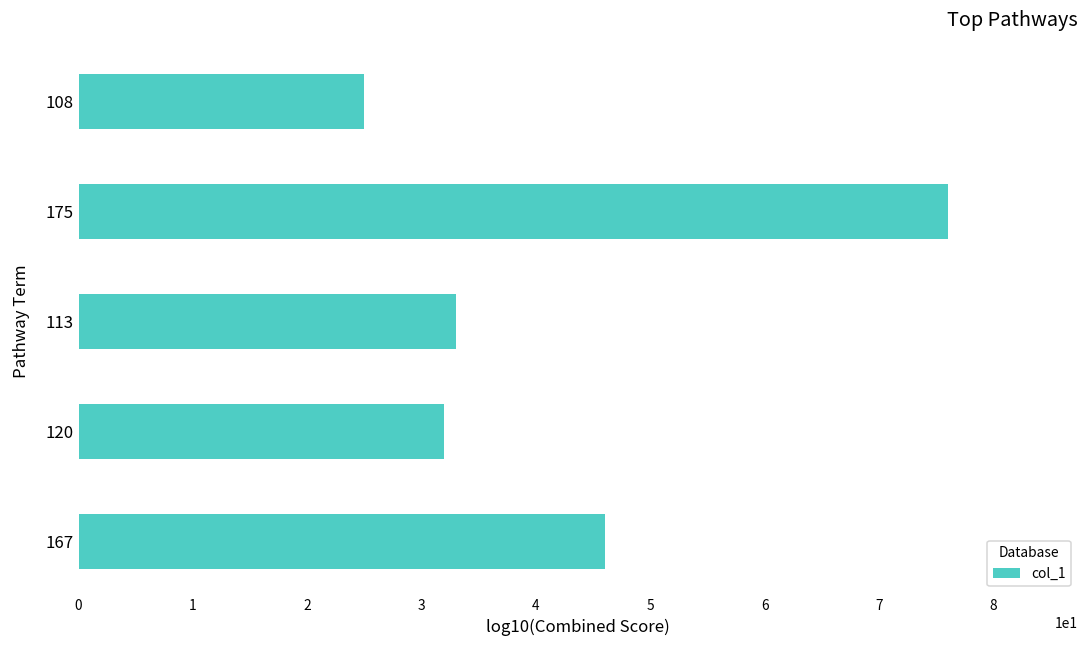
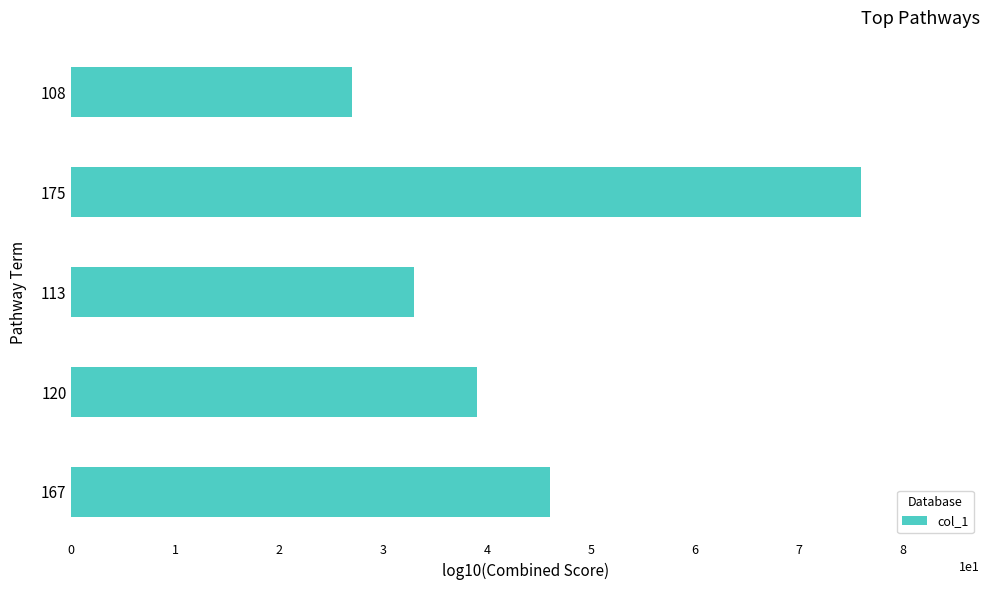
  {
-   "108": 25,
+   "108": 27,
    "175": 76,
    "113": 33,
-   "120": 32,
+   "120": 39,
    "167": 46
  }
